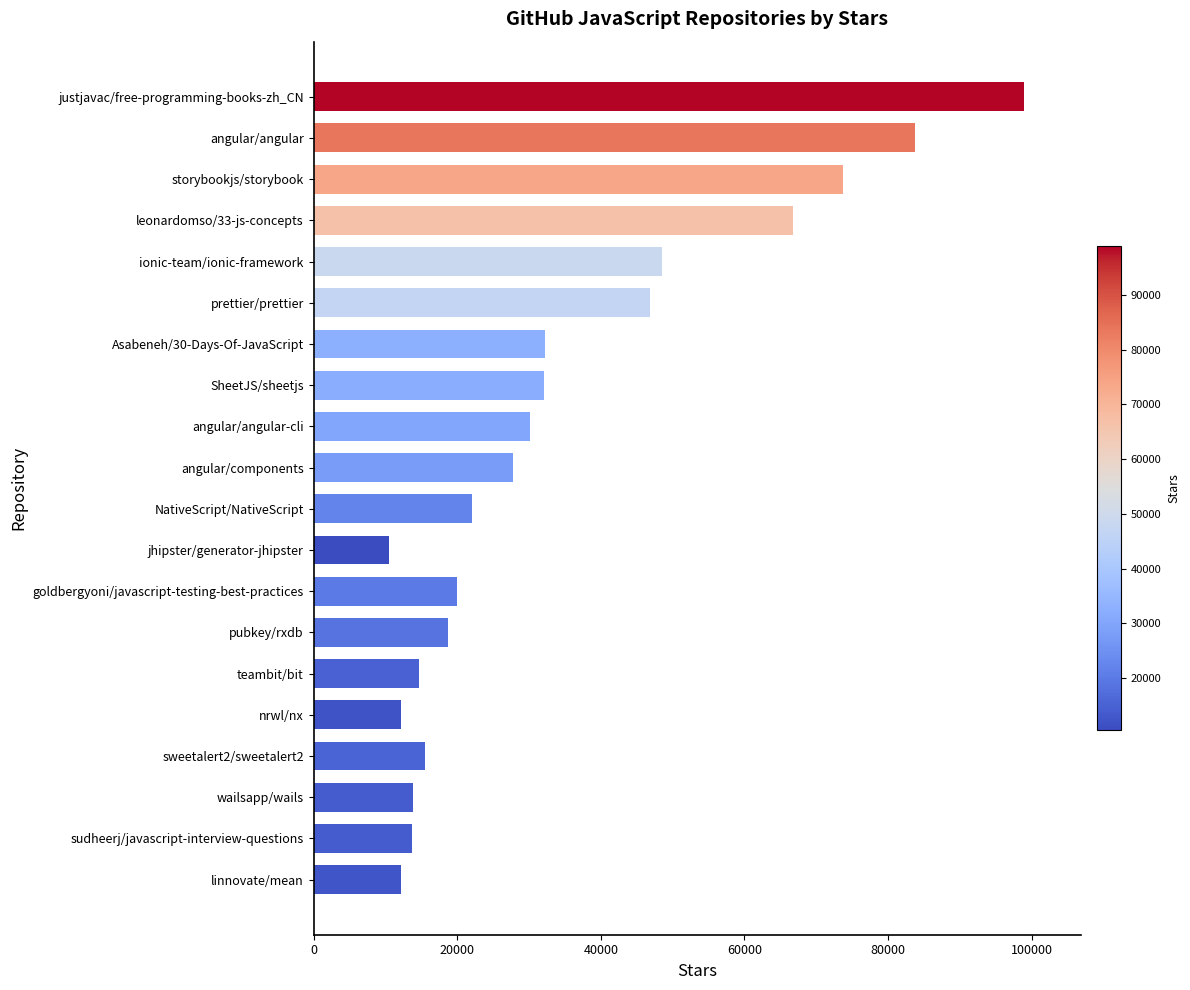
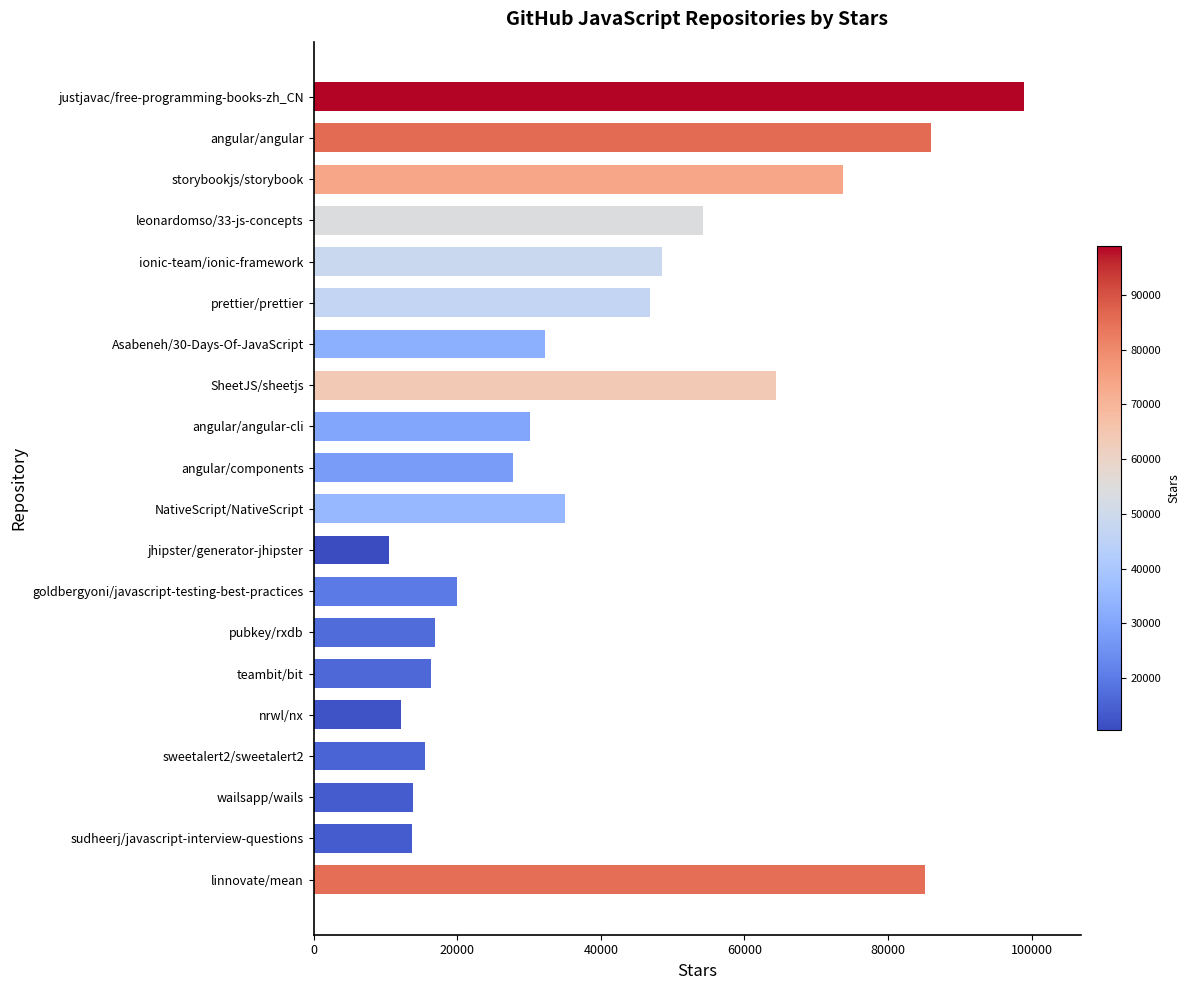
  {
    "justjavac/free-programming-books-zh_CN": 99000,
-   "angular/angular": 84000,
+   "angular/angular": 86000,
    "storybookjs/storybook": 74000,
-   "leonardomso/33-js-concepts": 67000,
+   "leonardomso/33-js-concepts": 54000,
    "ionic-team/ionic-framework": 49000,
    "prettier/prettier": 47000,
    "Asabeneh/30-Days-Of-JavaScript": 32000,
-   "SheetJS/sheetjs": 32000,
+   "SheetJS/sheetjs": 64000,
    "angular/angular-cli": 30000,
    "angular/components": 28000,
-   "NativeScript/NativeScript": 22000,
+   "NativeScript/NativeScript": 35000,
    "jhipster/generator-jhipster": 10000,
    "goldbergyoni/javascript-testing-best-practices": 20000,
-   "pubkey/rxdb": 19000,
-   "teambit/bit": 15000,
+   "pubkey/rxdb": 17000,
+   "teambit/bit": 16000,
    "nrwl/nx": 12000,
    "sweetalert2/sweetalert2": 16000,
    "wailsapp/wails": 14000,
    "sudheerj/javascript-interview-questions": 14000,
-   "linnovate/mean": 12000
+   "linnovate/mean": 85000
  }
